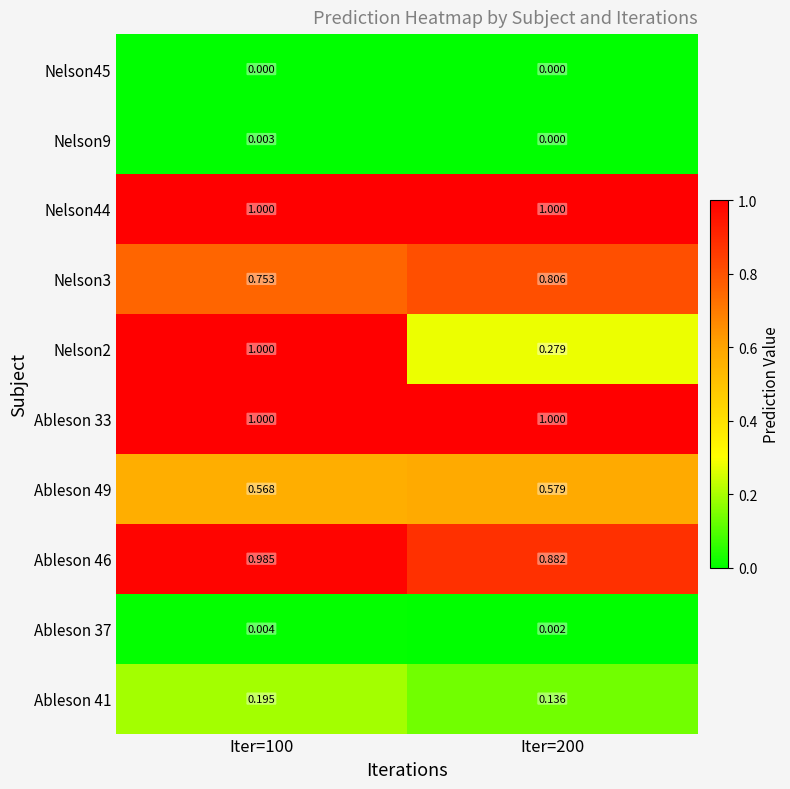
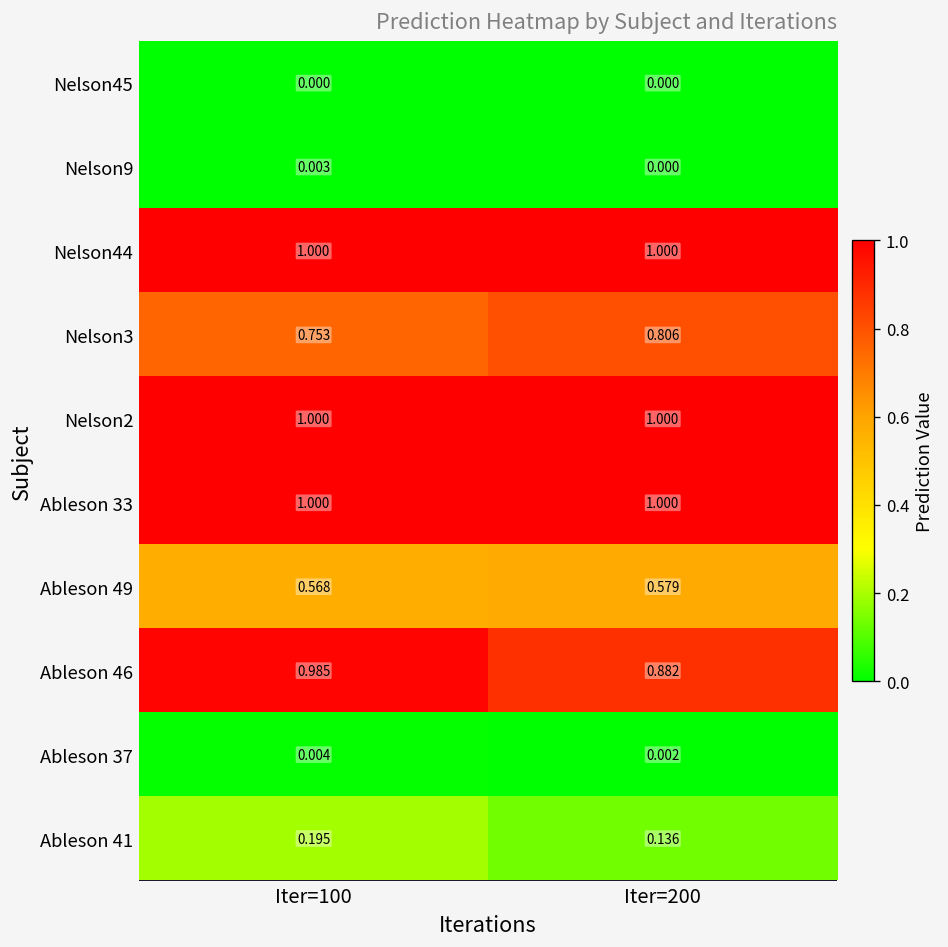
  {
    "Nelson2": {
-     "Iter=200": 0.279
+     "Iter=200": 1.000
    }
  }
